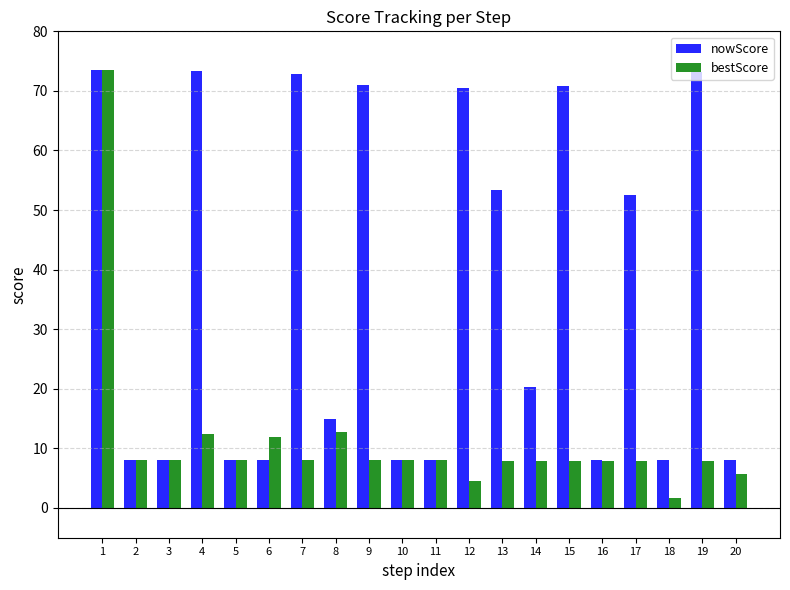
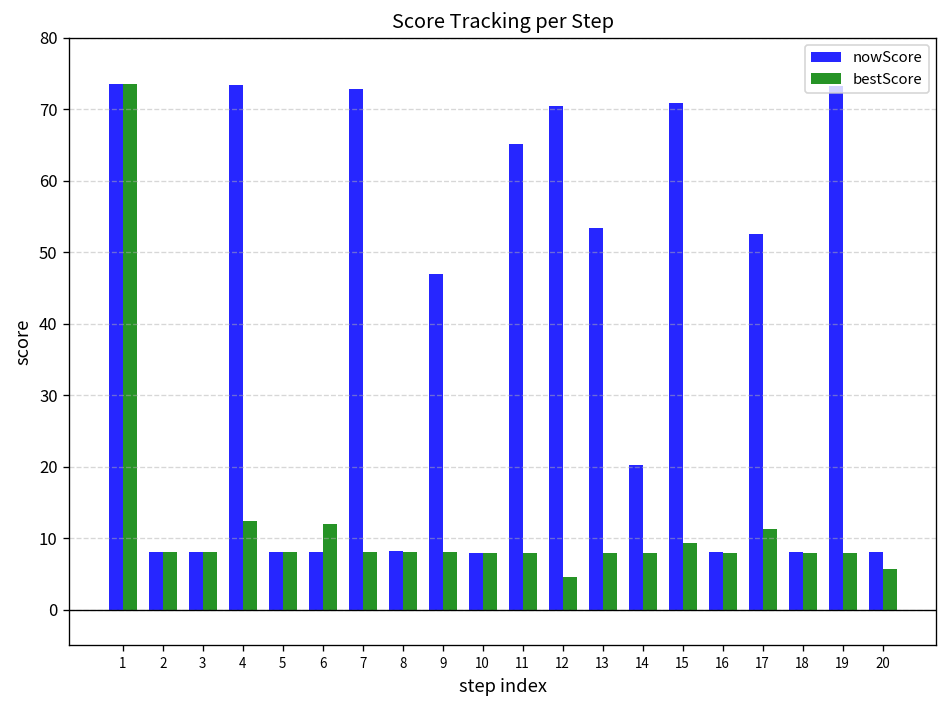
  {
    "nowScore": {
      "1": 73,
      "2": 8,
      "3": 8,
      "4": 73,
      "5": 8,
      "6": 8,
      "7": 73,
-     "8": 15,
-     "9": 71,
+     "8": 8,
+     "9": 47,
      "10": 8,
-     "11": 8,
+     "11": 65,
      "12": 70,
      "13": 53,
      "14": 20,
      "15": 71,
      "16": 8,
      "17": 52,
      "18": 8,
      "20": 8
    },
    "bestScore": {
      "1": 73,
      "2": 8,
      "3": 8,
      "4": 12,
      "5": 8,
      "6": 12,
      "7": 8,
-     "8": 13,
+     "8": 8,
      "9": 8,
      "10": 8,
      "11": 8,
      "12": 5,
      "13": 8,
      "14": 8,
-     "15": 8,
+     "15": 9,
      "16": 8,
-     "17": 8,
-     "18": 2,
+     "17": 11,
+     "18": 8,
      "19": 8,
      "20": 6
    }
  }
